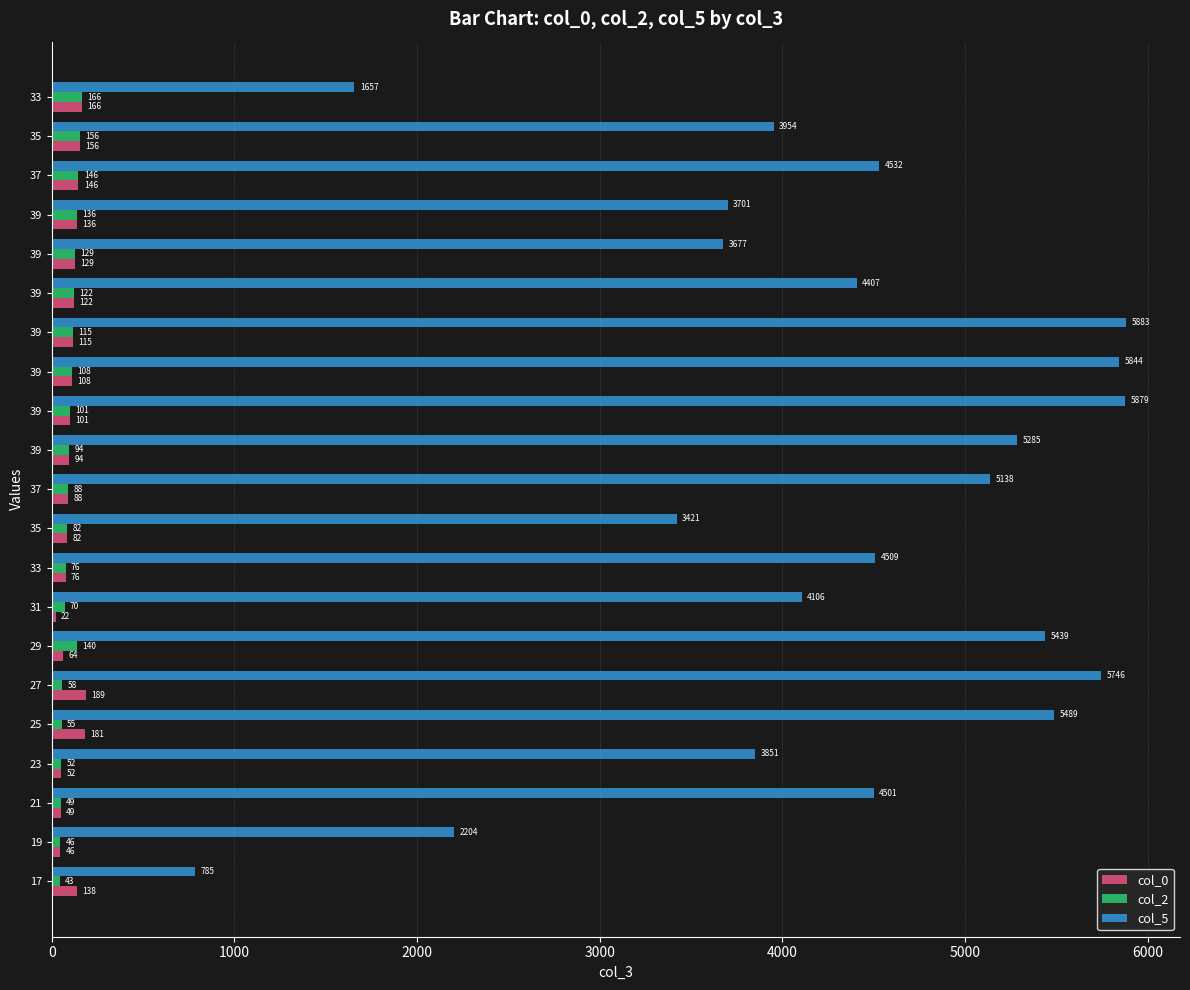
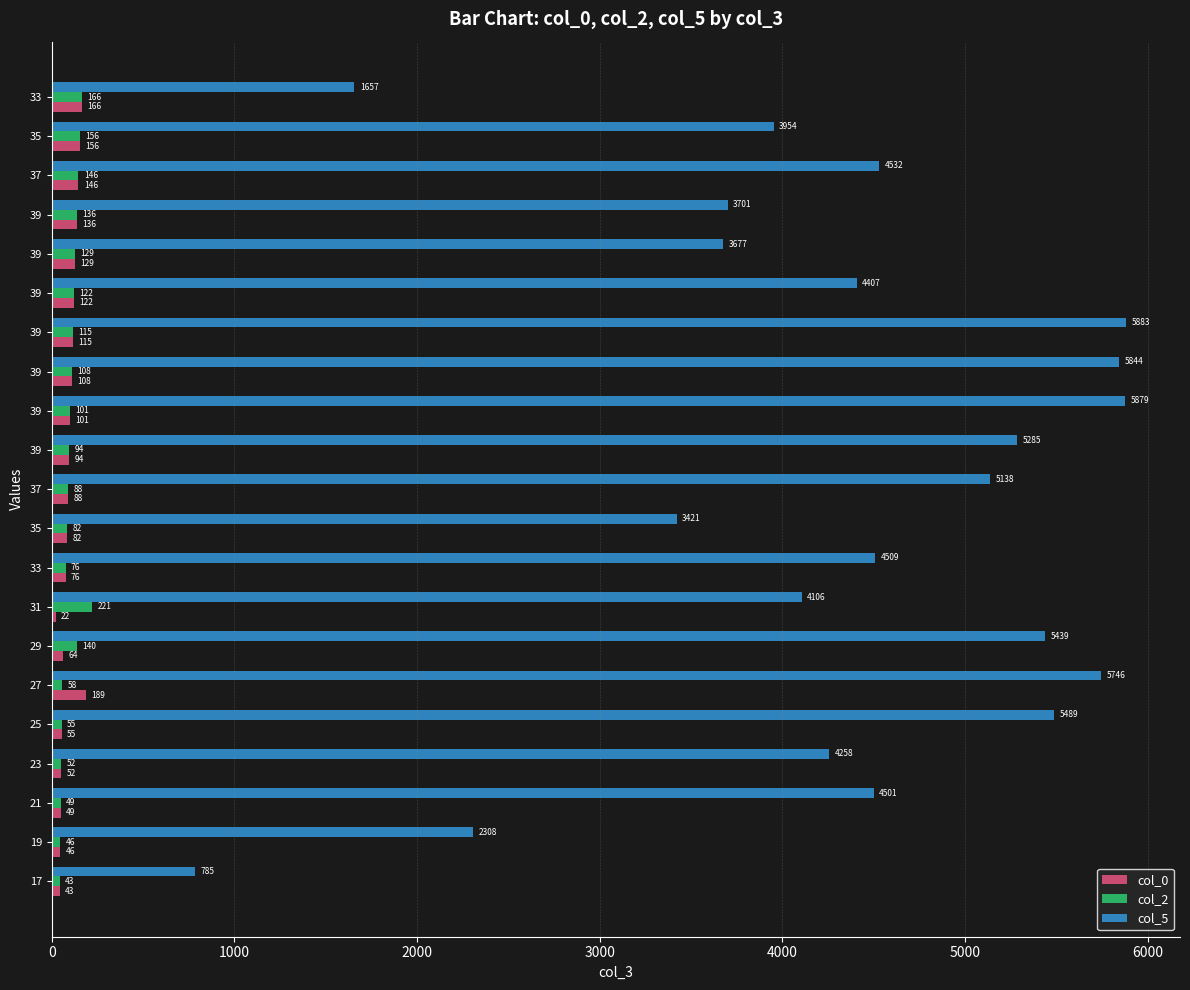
  {
    "col_0": {
      "31": 22,
      "29": 64,
      "27": 189,
-     "25": 181,
+     "25": 55,
      "23": 52,
      "21": 49,
      "19": 46,
-     "17": 138
+     "17": 43
    },
    "col_2": {
-     "31": 70,
+     "31": 221,
      "29": 140,
      "27": 58,
      "25": 55,
      "23": 52,
      "21": 49,
      "19": 46,
      "17": 43
    },
    "col_5": {
      "31": 4106,
      "29": 5439,
      "27": 5746,
      "25": 5489,
-     "23": 3851,
+     "23": 4258,
      "21": 4501,
-     "19": 2204,
+     "19": 2308,
      "17": 785
    }
  }
